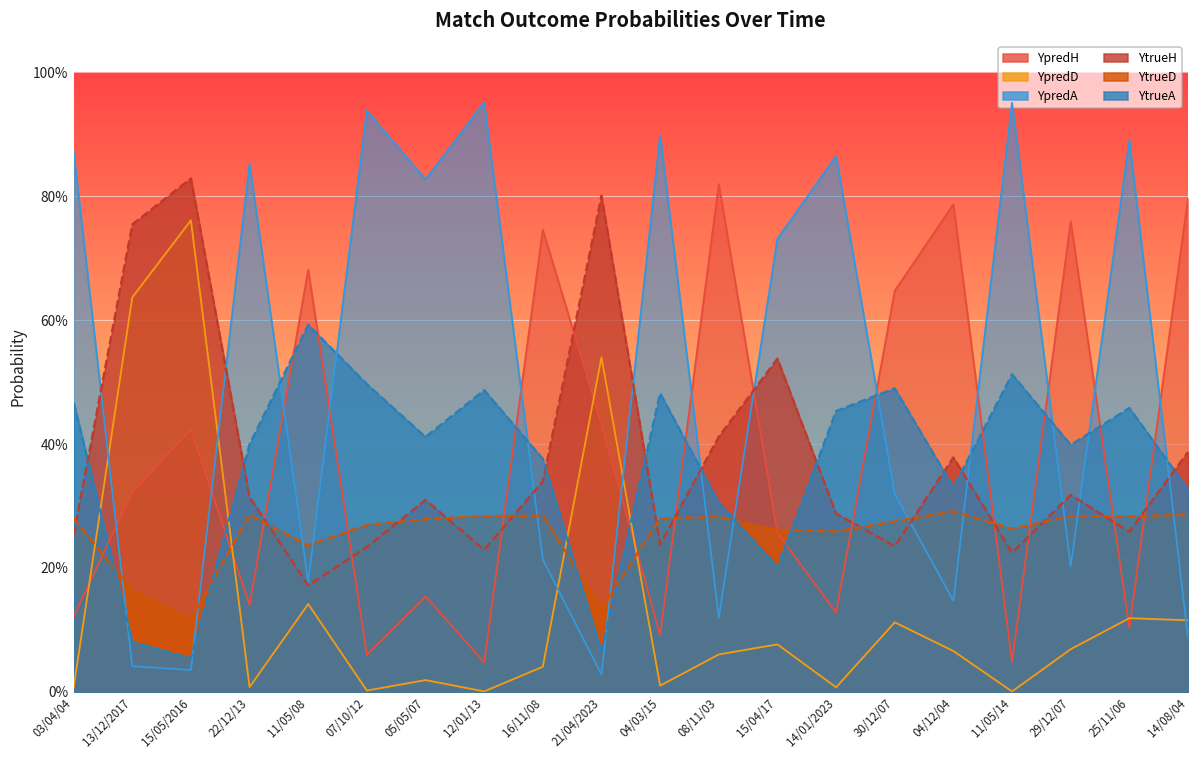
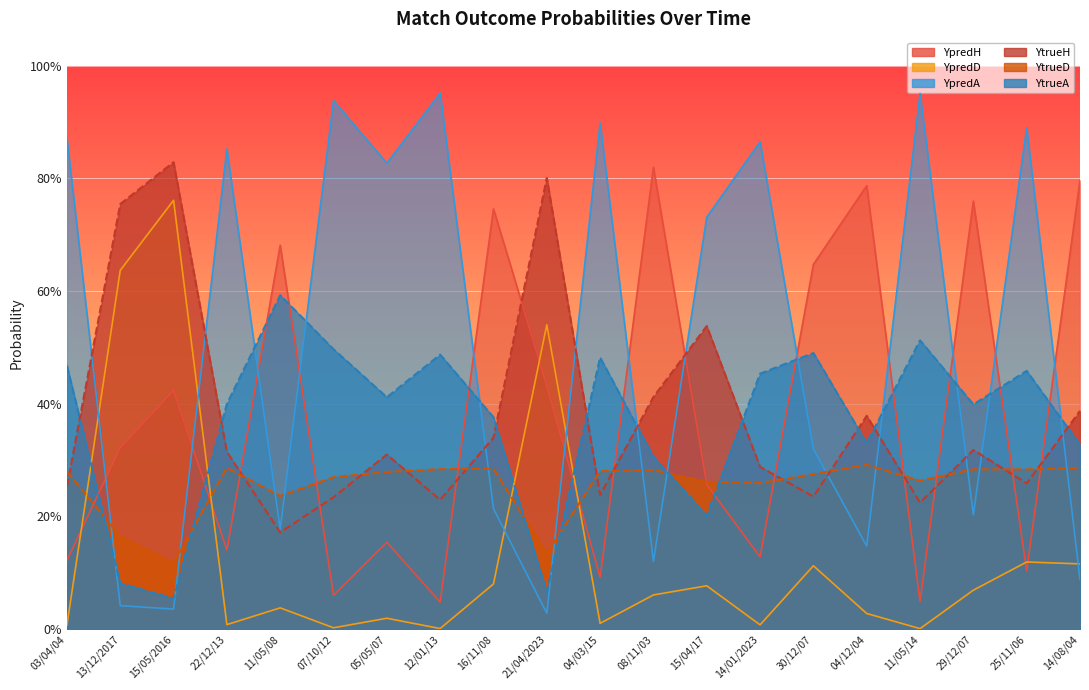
  {
    "YpredD": {
      "03/04/04": "1%",
      "13/12/2017": "64%",
      "15/05/2016": "76%",
      "22/12/13": "1%",
-     "11/05/08": "14%",
+     "11/05/08": "4%",
      "07/10/12": "0%",
      "05/05/07": "2%",
      "12/01/13": "0%",
-     "16/11/08": "4%",
+     "16/11/08": "8%",
      "21/04/2023": "54%",
      "04/03/15": "1%",
      "08/11/03": "6%",
      "15/04/17": "8%",
      "14/01/2023": "1%",
      "30/12/07": "11%",
-     "04/12/04": "7%",
+     "04/12/04": "3%",
      "11/05/14": "0%",
      "29/12/07": "7%",
      "25/11/06": "12%",
      "14/08/04": "12%"
    }
  }
